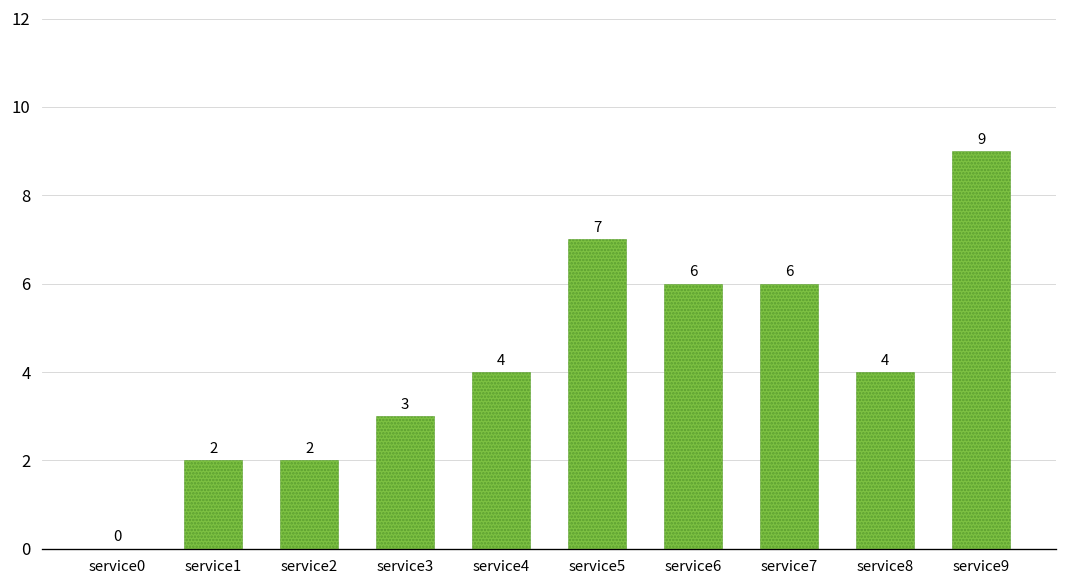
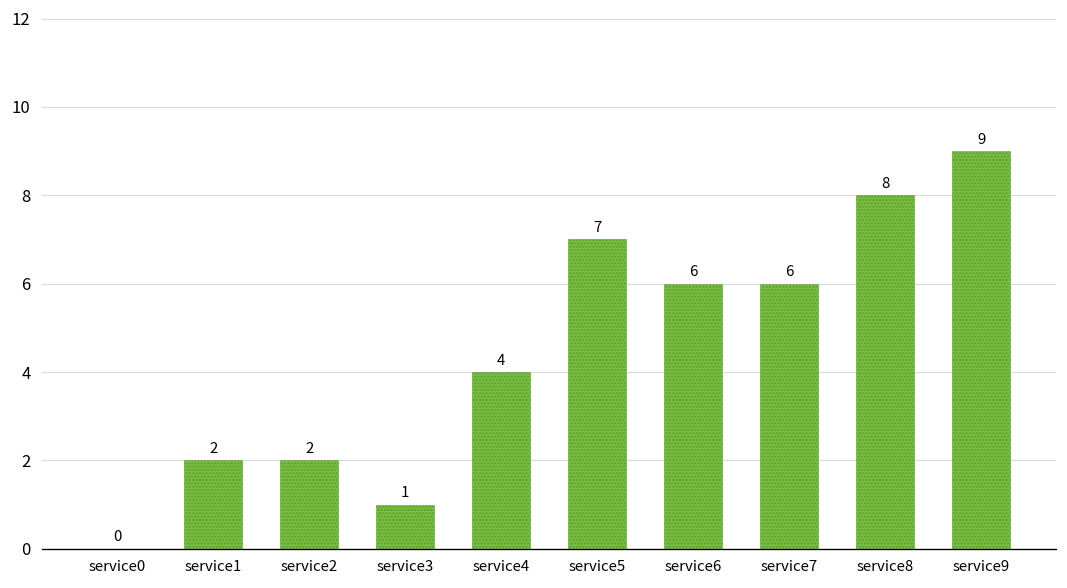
  {
    "service0": 0,
    "service1": 2,
    "service2": 2,
-   "service3": 3,
+   "service3": 1,
    "service4": 4,
    "service5": 7,
    "service6": 6,
    "service7": 6,
-   "service8": 4,
+   "service8": 8,
    "service9": 9
  }
